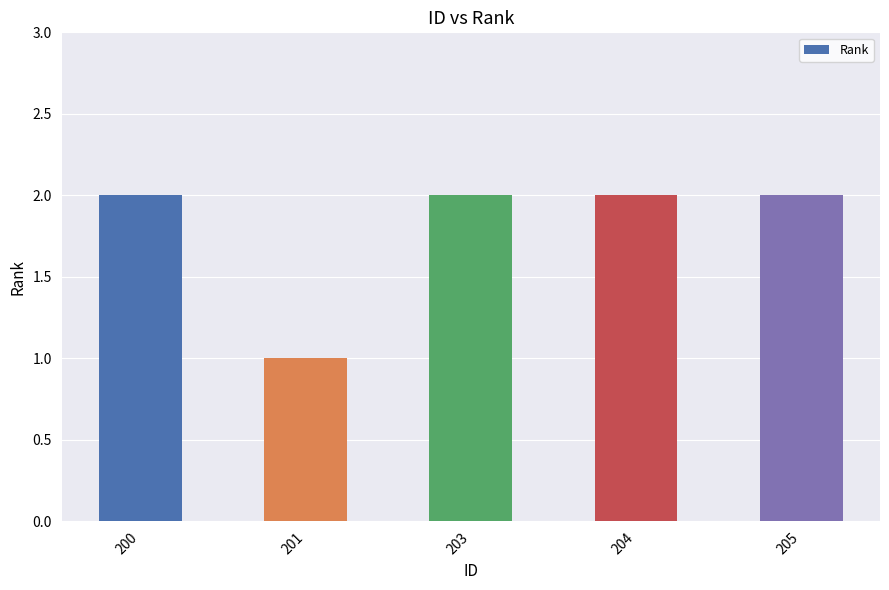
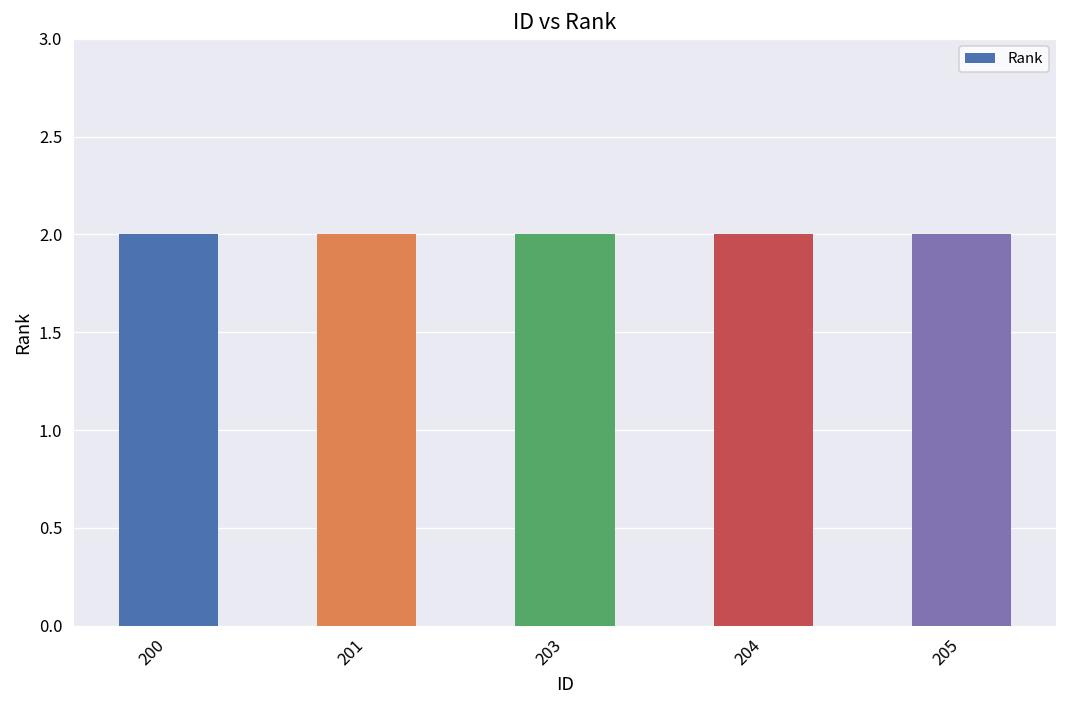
  {
    "200": 2,
-   "201": 1,
+   "201": 2,
    "203": 2,
    "204": 2,
    "205": 2
  }
